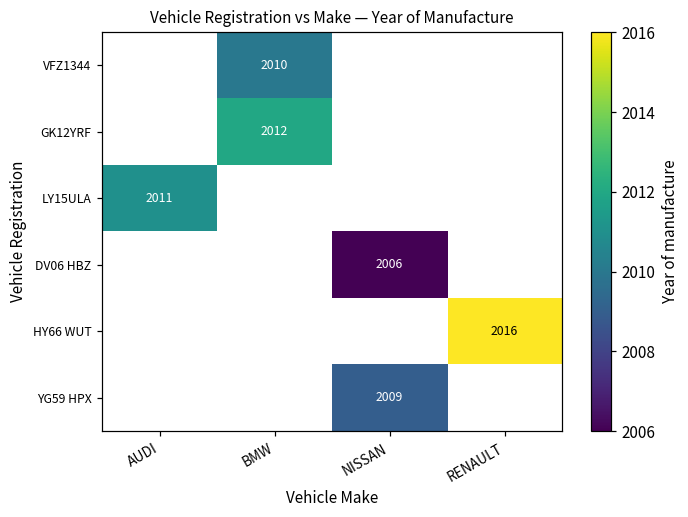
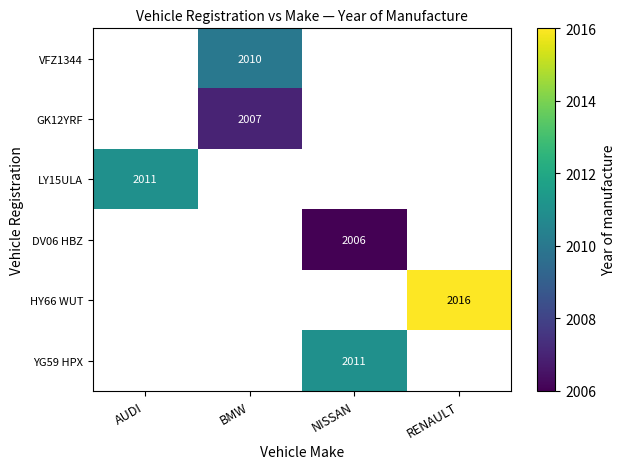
  {
    "VFZ1344": {
      "BMW": 2010
    },
    "GK12YRF": {
-     "BMW": 2012
+     "BMW": 2007
    },
    "LY15ULA": {
      "AUDI": 2011
    },
    "DV06 HBZ": {
      "NISSAN": 2006
    },
    "HY66 WUT": {
      "RENAULT": 2016
    },
    "YG59 HPX": {
-     "NISSAN": 2009
+     "NISSAN": 2011
    }
  }
